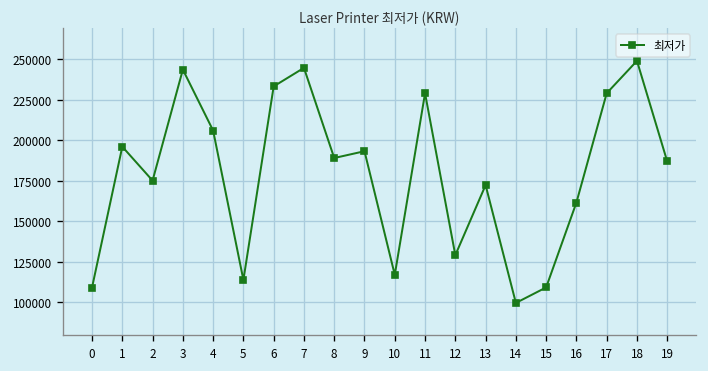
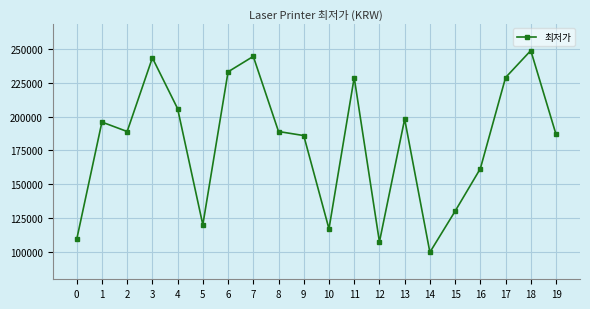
  {
    "0": 109000,
    "1": 196000,
-   "2": 175000,
+   "2": 189000,
    "3": 244000,
    "4": 206000,
-   "5": 114000,
+   "5": 120000,
    "6": 233000,
    "7": 245000,
    "8": 189000,
-   "9": 193000,
+   "9": 186000,
    "10": 117000,
    "11": 229000,
-   "12": 129000,
-   "13": 172000,
+   "12": 107000,
+   "13": 198000,
    "14": 100000,
-   "15": 109000,
+   "15": 130000,
    "16": 162000,
    "17": 229000,
    "18": 249000,
    "19": 187000
  }
